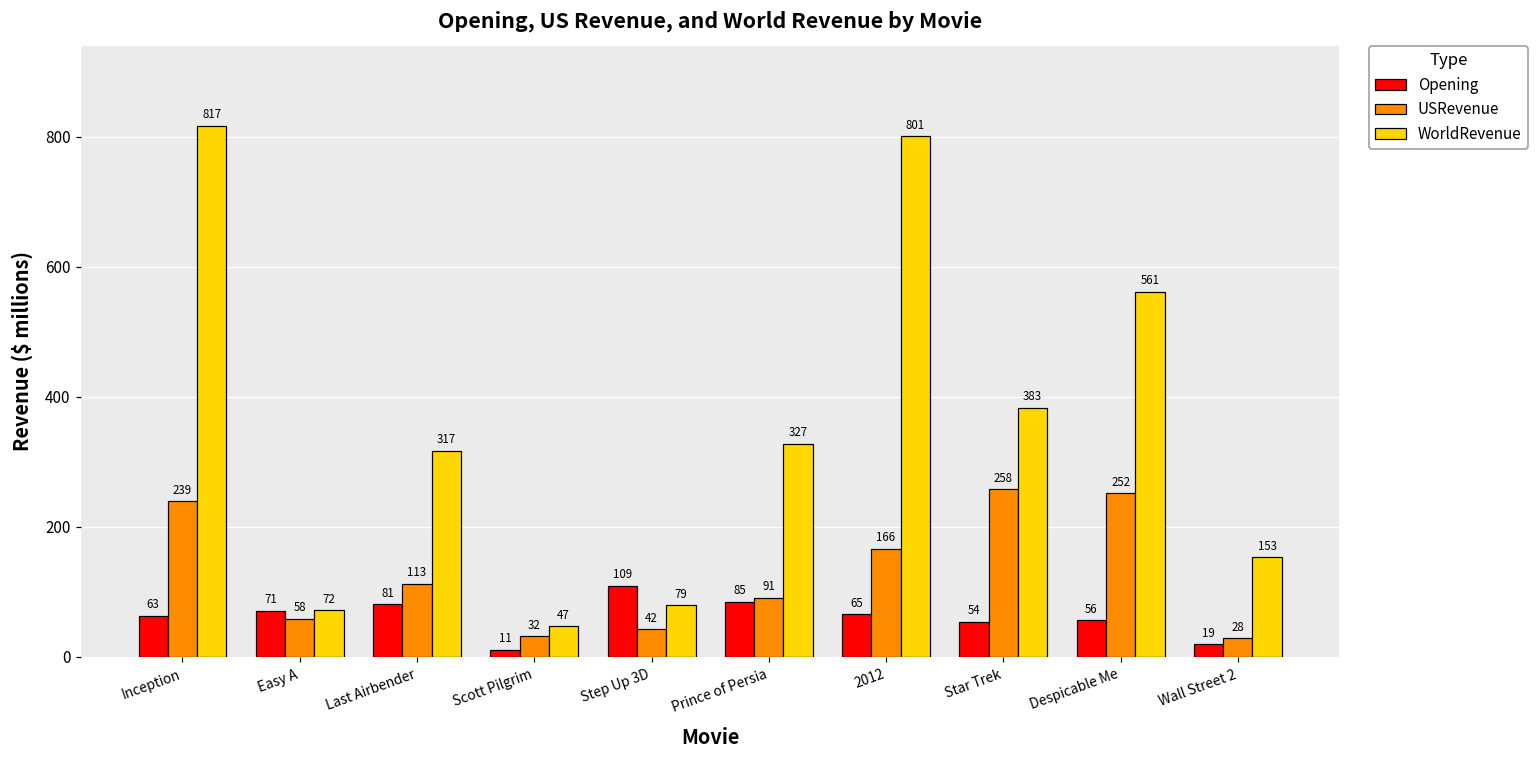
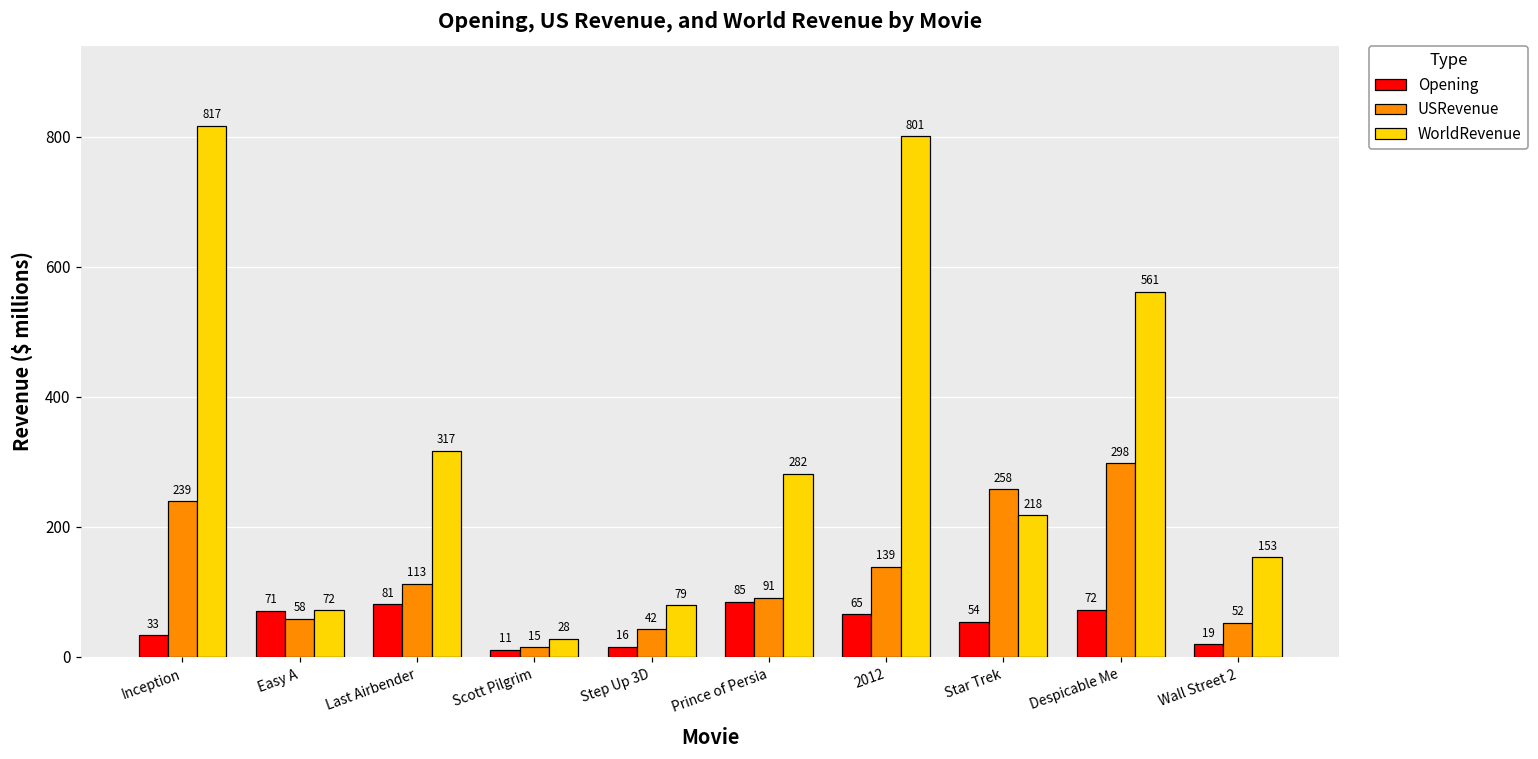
  {
    "Opening": {
-     "Inception": 63,
+     "Inception": 33,
      "Easy A": 71,
      "Last Airbender": 81,
      "Scott Pilgrim": 11,
-     "Step Up 3D": 109,
+     "Step Up 3D": 16,
      "Prince of Persia": 85,
      "2012": 65,
      "Star Trek": 54,
-     "Despicable Me": 56,
+     "Despicable Me": 72,
      "Wall Street 2": 19
    },
    "USRevenue": {
      "Inception": 239,
      "Easy A": 58,
      "Last Airbender": 113,
-     "Scott Pilgrim": 32,
+     "Scott Pilgrim": 15,
      "Step Up 3D": 42,
      "Prince of Persia": 91,
-     "2012": 166,
+     "2012": 139,
      "Star Trek": 258,
-     "Despicable Me": 252,
-     "Wall Street 2": 28
+     "Despicable Me": 298,
+     "Wall Street 2": 52
    },
    "WorldRevenue": {
      "Inception": 817,
      "Easy A": 72,
      "Last Airbender": 317,
-     "Scott Pilgrim": 47,
+     "Scott Pilgrim": 28,
      "Step Up 3D": 79,
-     "Prince of Persia": 327,
+     "Prince of Persia": 282,
      "2012": 801,
-     "Star Trek": 383,
+     "Star Trek": 218,
      "Despicable Me": 561,
      "Wall Street 2": 153
    }
  }
